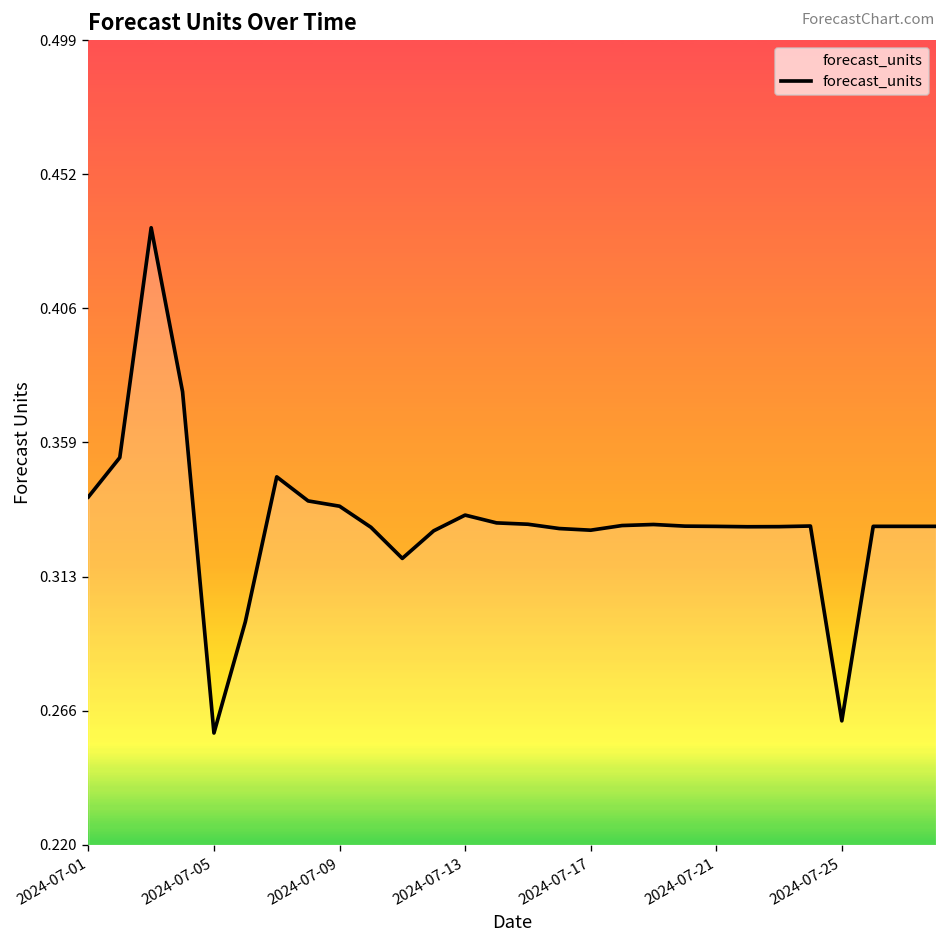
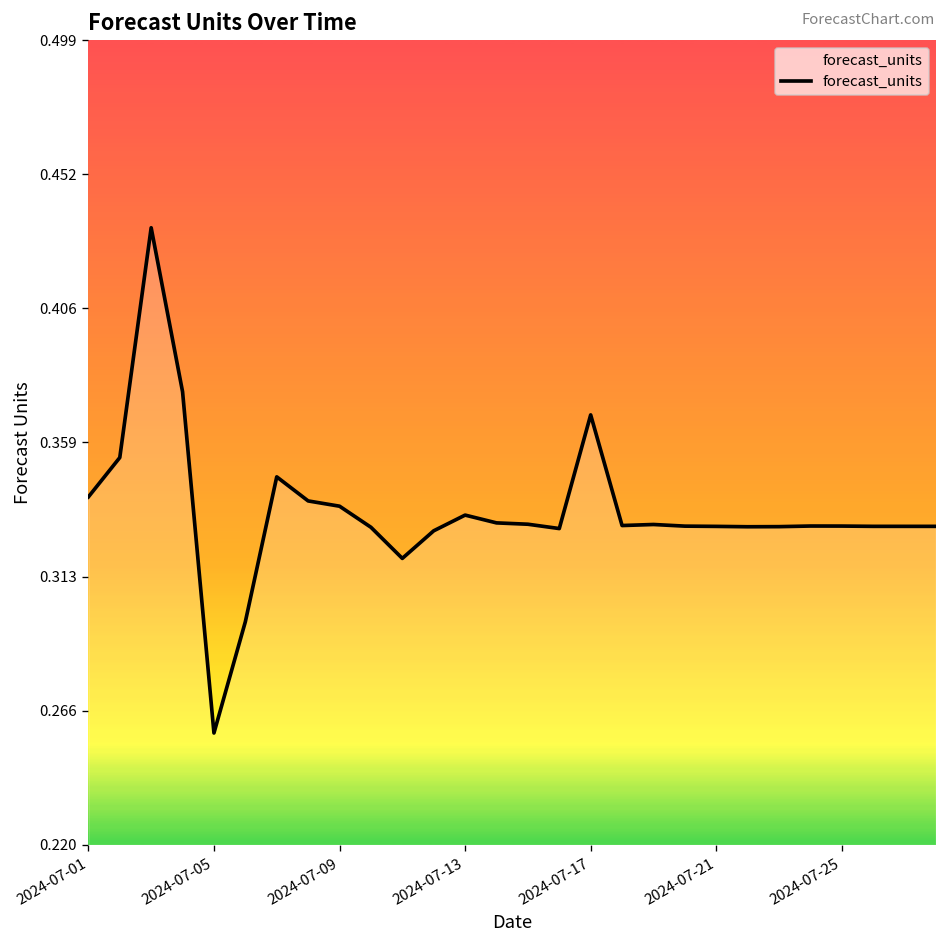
  {
    "2024-07-01": 0.340,
    "2024-07-05": 0.259,
    "2024-07-09": 0.337,
    "2024-07-13": 0.334,
-   "2024-07-17": 0.329,
+   "2024-07-17": 0.369,
    "2024-07-21": 0.330,
-   "2024-07-25": 0.263
+   "2024-07-25": 0.330
  }
